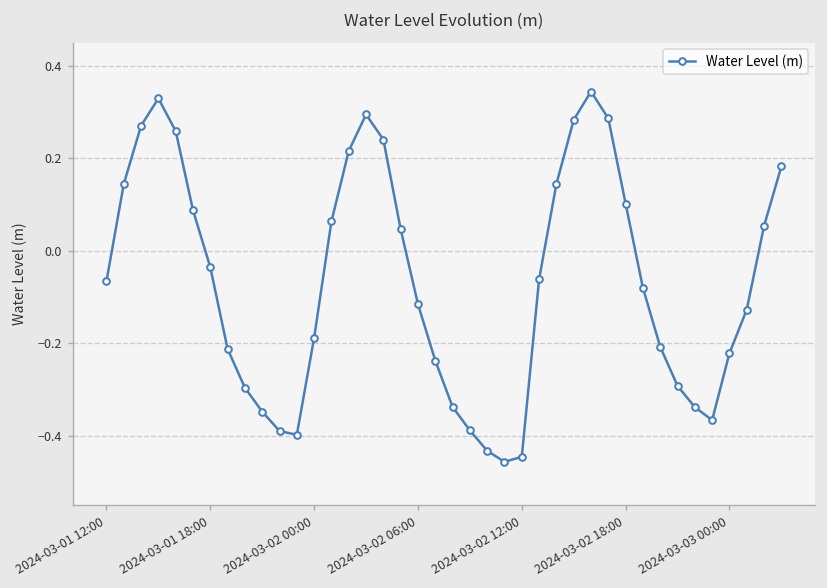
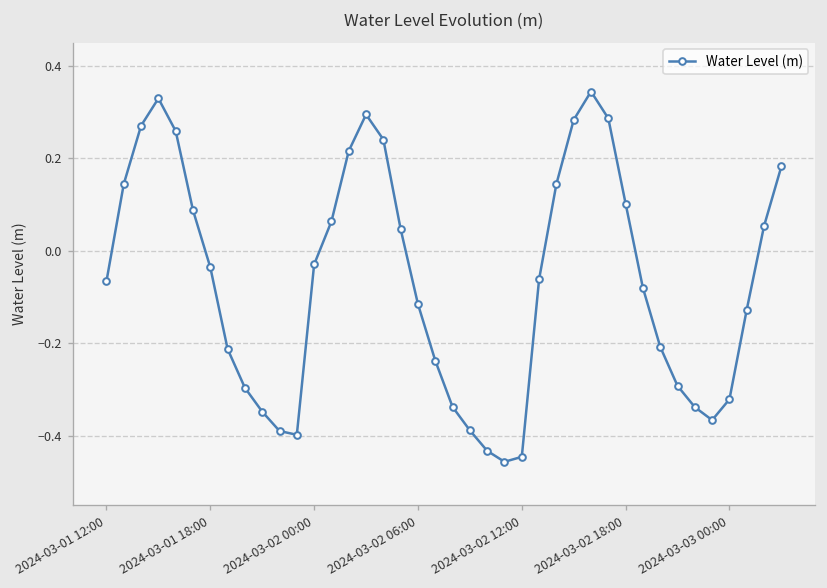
  {
    "2024-03-01 12:00": -0.07,
    "2024-03-01 18:00": -0.04,
-   "2024-03-02 00:00": -0.19,
+   "2024-03-02 00:00": -0.03,
    "2024-03-02 06:00": -0.12,
    "2024-03-02 12:00": -0.44,
    "2024-03-02 18:00": 0.10,
-   "2024-03-03 00:00": -0.22
+   "2024-03-03 00:00": -0.32
  }
